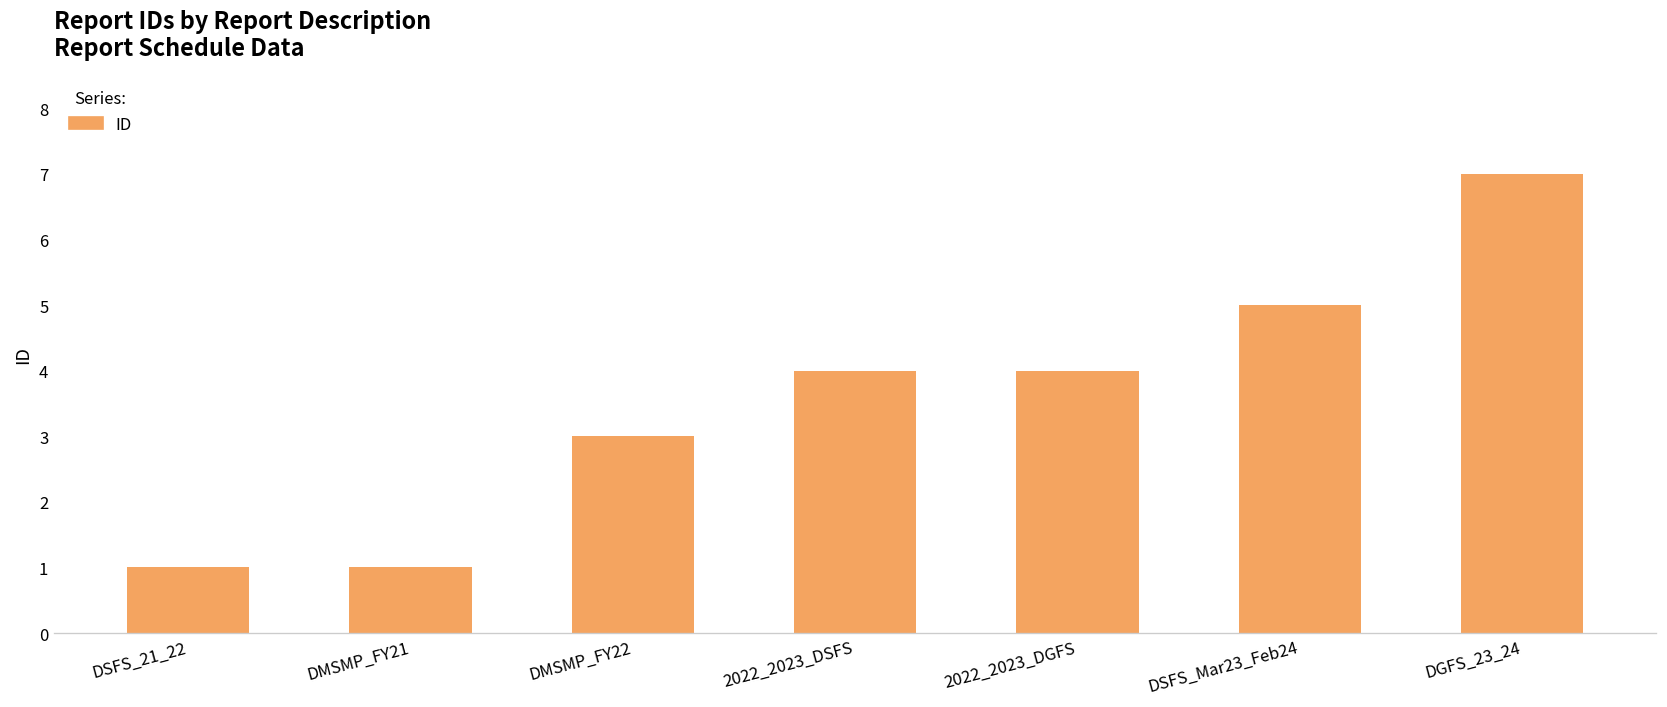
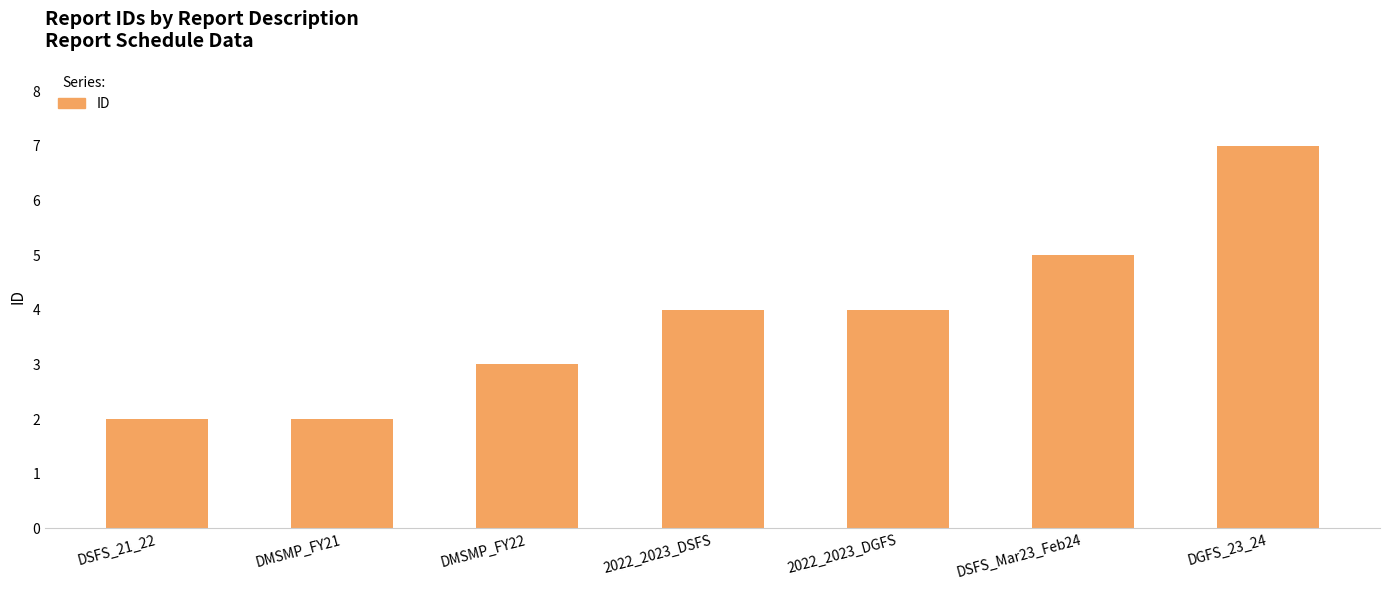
  {
-   "DSFS_21_22": 1,
-   "DMSMP_FY21": 1,
+   "DSFS_21_22": 2,
+   "DMSMP_FY21": 2,
    "DMSMP_FY22": 3,
    "2022_2023_DSFS": 4,
    "2022_2023_DGFS": 4,
    "DSFS_Mar23_Feb24": 5,
    "DGFS_23_24": 7
  }
